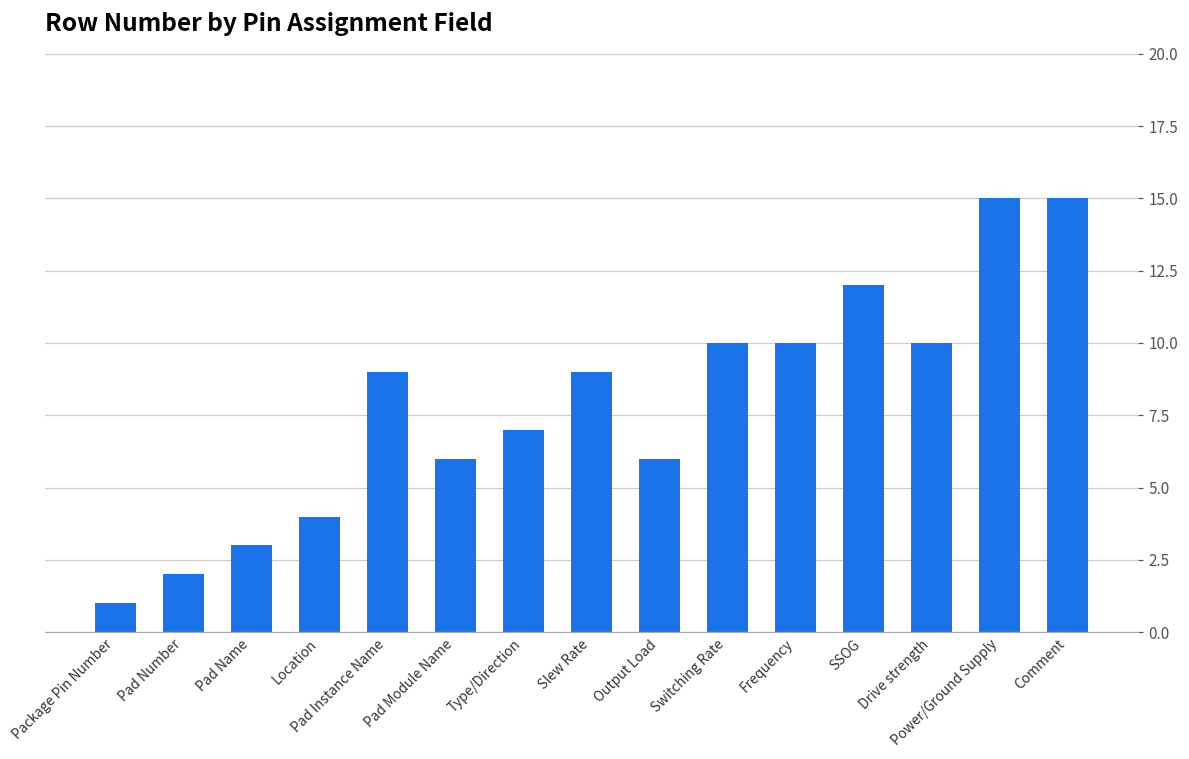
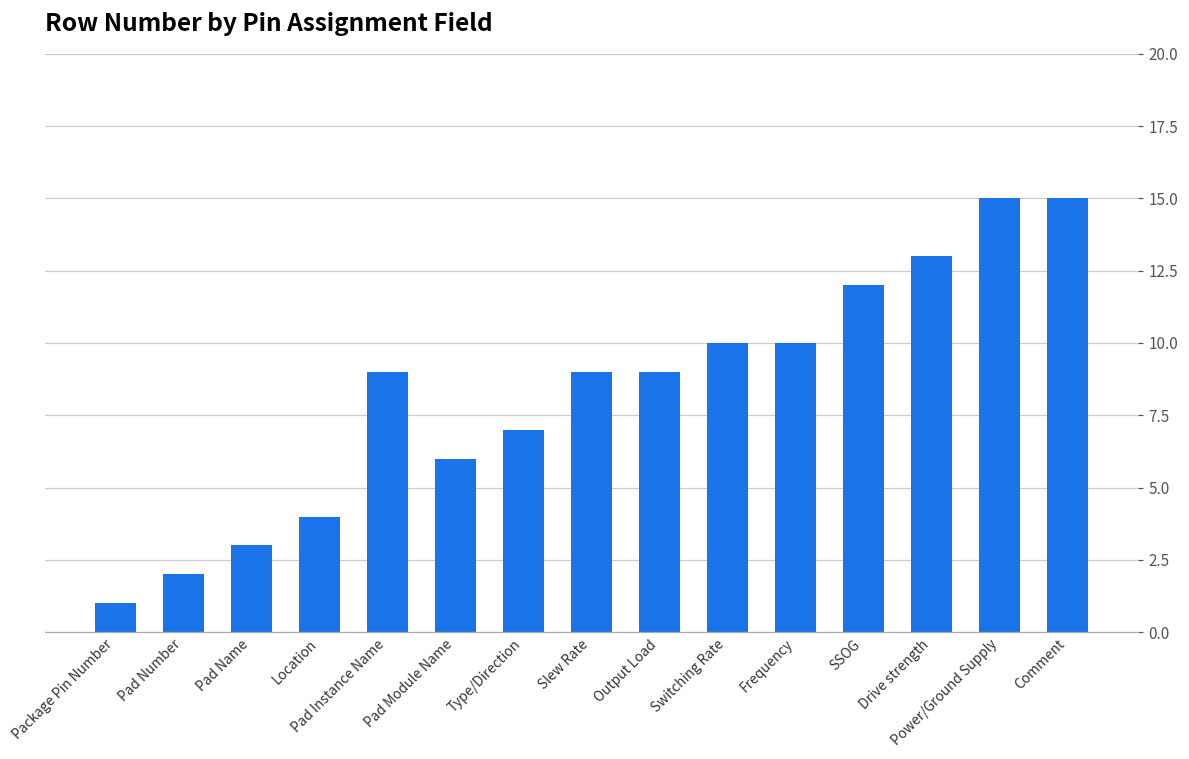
  {
    "Package Pin Number": 1,
    "Pad Number": 2,
    "Pad Name": 3,
    "Location": 4,
    "Pad Instance Name": 9,
    "Pad Module Name": 6,
    "Type/Direction": 7,
    "Slew Rate": 9,
-   "Output Load": 6,
+   "Output Load": 9,
    "Switching Rate": 10,
    "Frequency": 10,
    "SSOG": 12,
-   "Drive strength": 10,
+   "Drive strength": 13,
    "Power/Ground Supply": 15,
    "Comment": 15
  }
